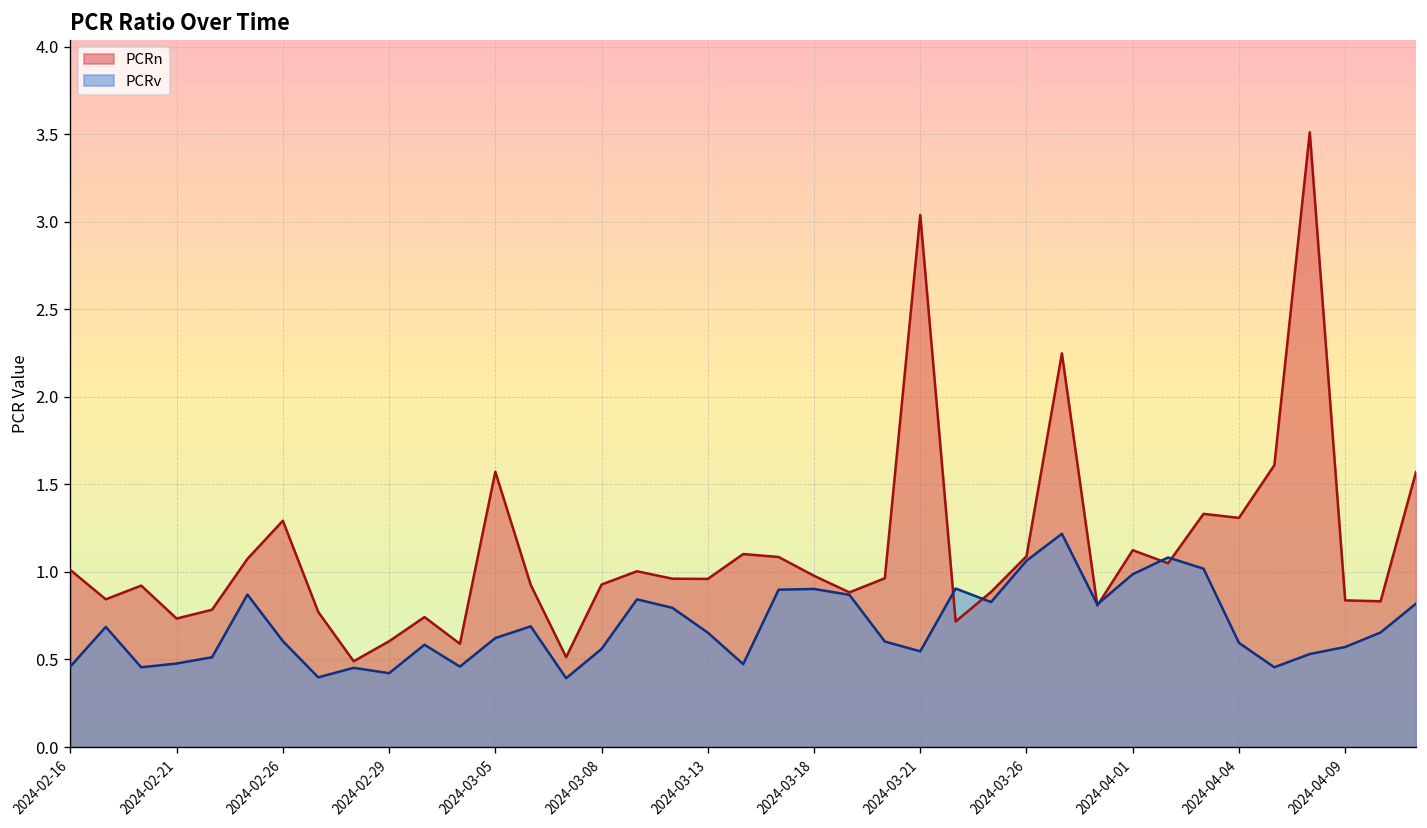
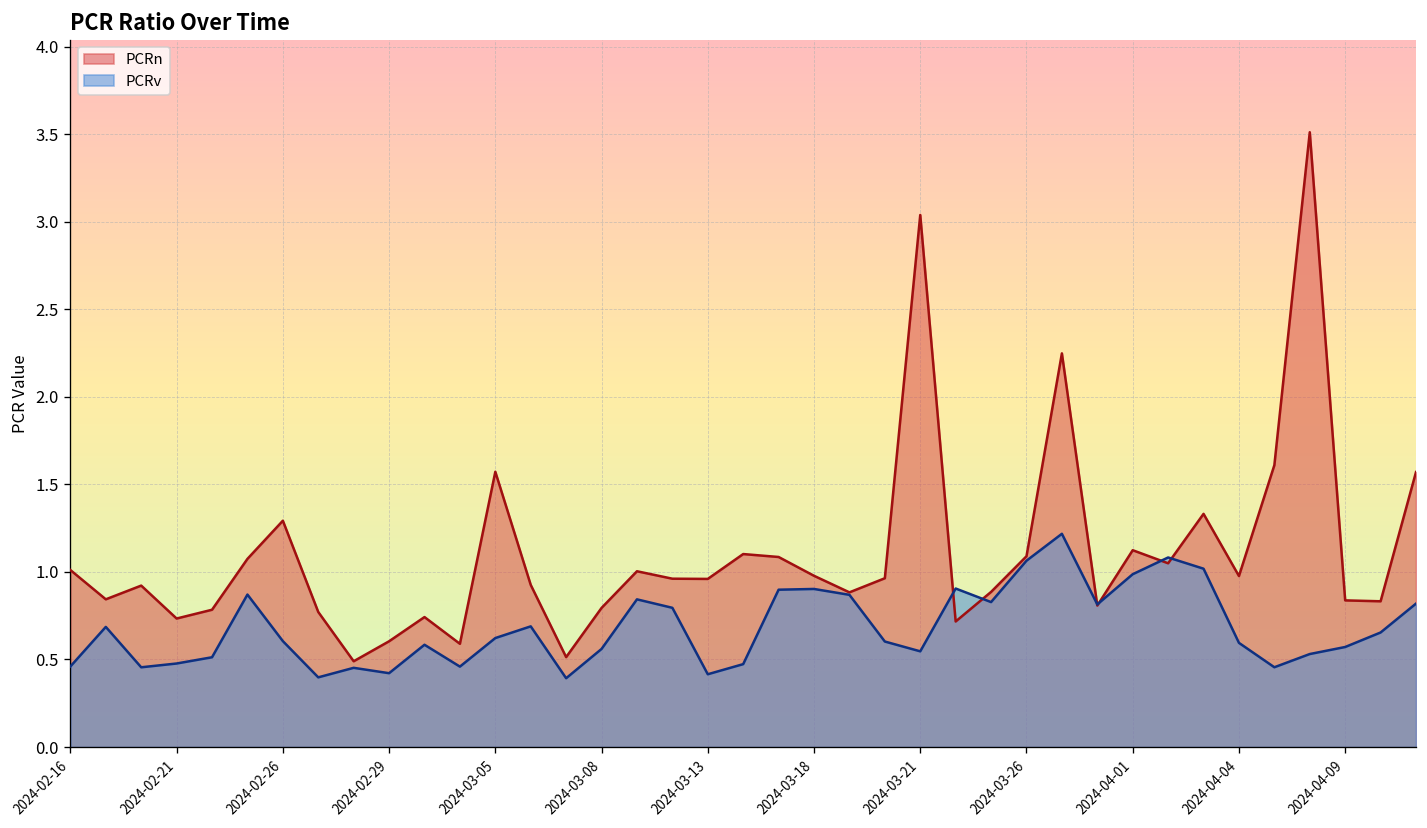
  {
    "PCRn": {
      "2024-02-16": 1.01,
      "2024-02-21": 0.73,
      "2024-02-26": 1.29,
      "2024-02-29": 0.60,
      "2024-03-05": 1.57,
-     "2024-03-08": 0.93,
+     "2024-03-08": 0.79,
      "2024-03-13": 0.96,
      "2024-03-18": 0.98,
      "2024-03-21": 3.04,
      "2024-03-26": 1.09,
      "2024-04-01": 1.12,
-     "2024-04-04": 1.31,
+     "2024-04-04": 0.98,
      "2024-04-09": 0.84
    },
    "PCRv": {
      "2024-02-16": 0.46,
      "2024-02-21": 0.48,
      "2024-02-26": 0.60,
      "2024-02-29": 0.42,
      "2024-03-05": 0.62,
      "2024-03-08": 0.56,
-     "2024-03-13": 0.65,
+     "2024-03-13": 0.42,
      "2024-03-18": 0.90,
      "2024-03-21": 0.55,
      "2024-03-26": 1.06,
      "2024-04-01": 0.99,
      "2024-04-04": 0.59,
      "2024-04-09": 0.57
    }
  }
